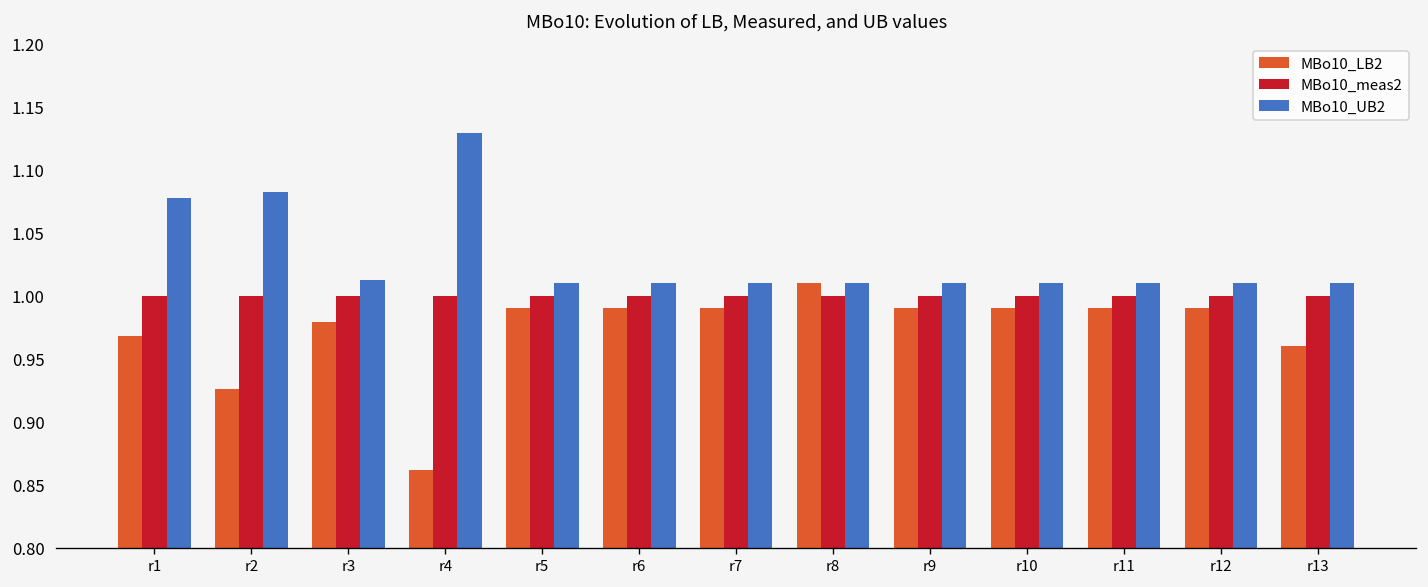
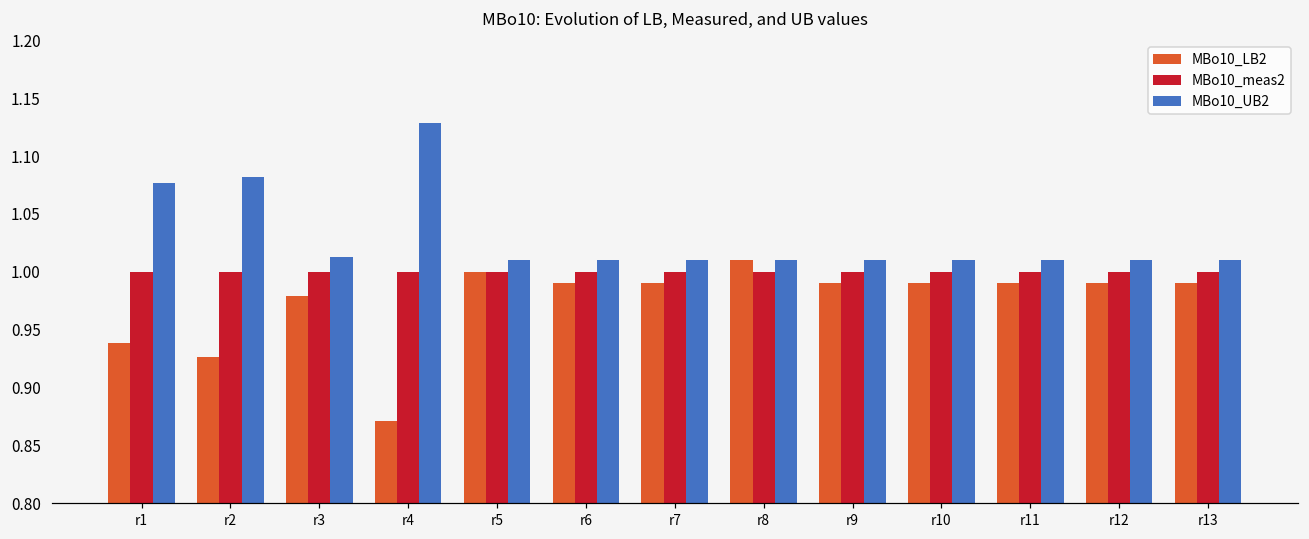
  {
    "MBo10_LB2": {
-     "r1": 0.968,
+     "r1": 0.939,
      "r2": 0.926,
      "r3": 0.979,
-     "r4": 0.861,
-     "r5": 0.99,
+     "r4": 0.871,
+     "r5": 1.00,
      "r6": 0.990,
      "r7": 0.990,
      "r8": 1.010,
      "r9": 0.990,
      "r10": 0.990,
      "r11": 0.990,
      "r12": 0.990,
-     "r13": 0.96
+     "r13": 0.99
    },
    "MBo10_meas2": {
      "r1": 1.000,
      "r2": 1.000,
      "r3": 1.000,
      "r4": 1.000,
      "r5": 1.000,
      "r6": 1.000,
      "r7": 1.000,
      "r8": 1.000,
      "r9": 1.000,
      "r10": 1.000,
      "r11": 1.000,
      "r12": 1.000,
      "r13": 1.000
    },
    "MBo10_UB2": {
      "r1": 1.077,
      "r2": 1.082,
      "r3": 1.013,
      "r4": 1.129,
      "r5": 1.010,
      "r6": 1.010,
      "r7": 1.010,
      "r8": 1.010,
      "r9": 1.010,
      "r10": 1.010,
      "r11": 1.010,
      "r12": 1.010,
      "r13": 1.010
    }
  }
